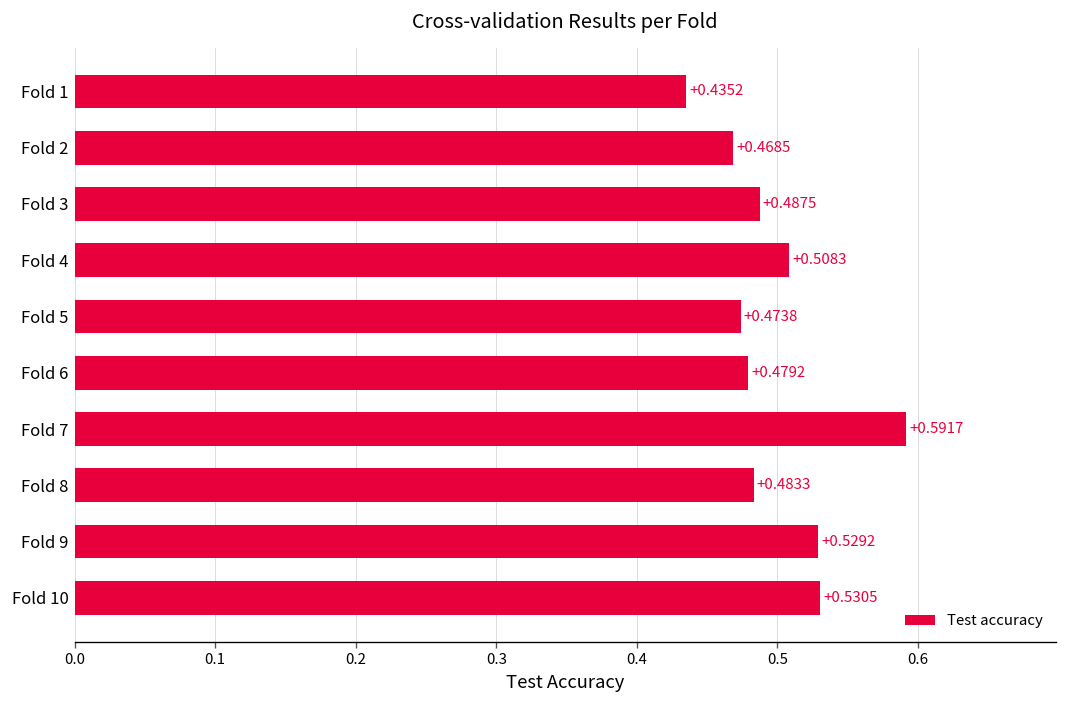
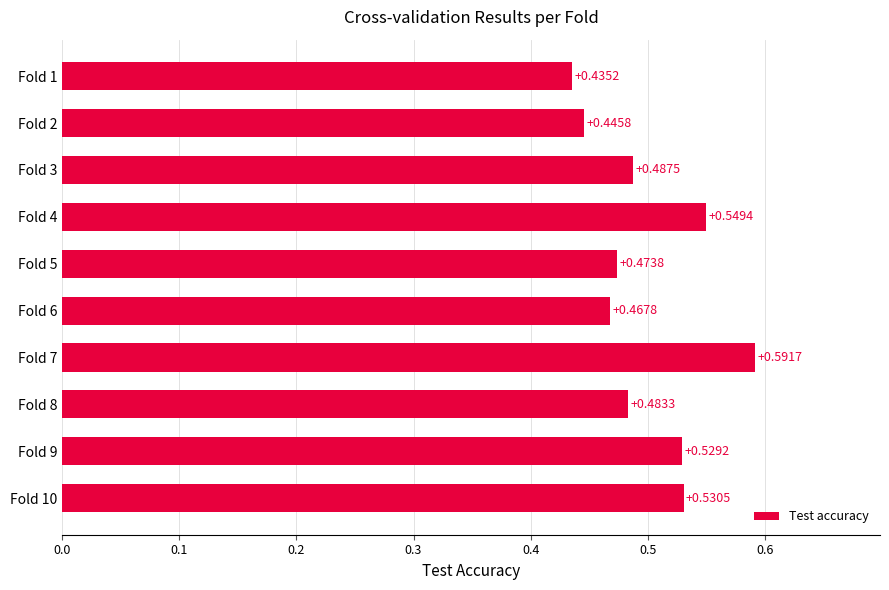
  {
    "Fold 1": "+0.4352",
-   "Fold 2": "+0.4685",
+   "Fold 2": "+0.4458",
    "Fold 3": "+0.4875",
-   "Fold 4": "+0.5083",
+   "Fold 4": "+0.5494",
    "Fold 5": "+0.4738",
-   "Fold 6": "+0.4792",
+   "Fold 6": "+0.4678",
    "Fold 7": "+0.5917",
    "Fold 8": "+0.4833",
    "Fold 9": "+0.5292",
    "Fold 10": "+0.5305"
  }
